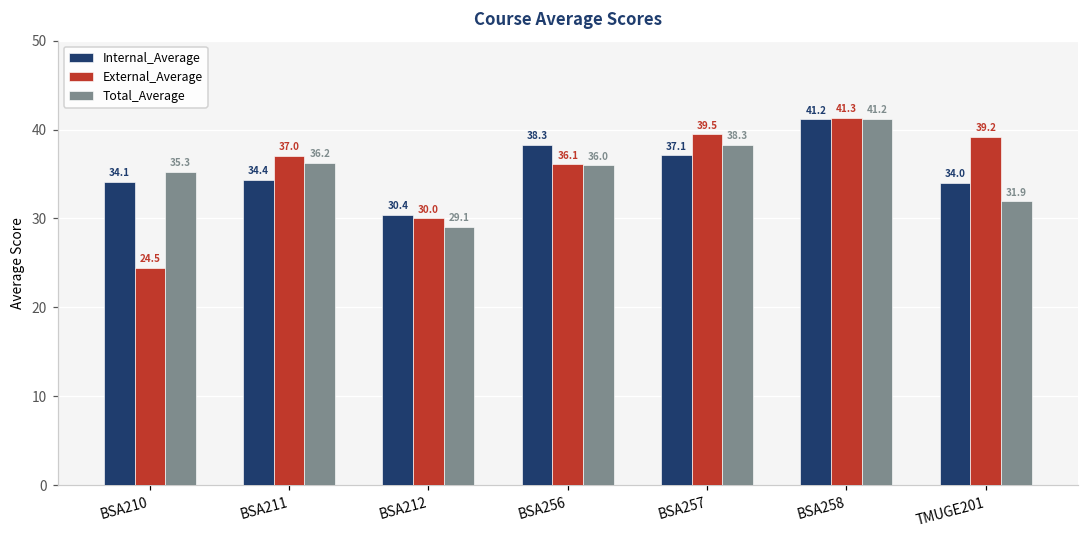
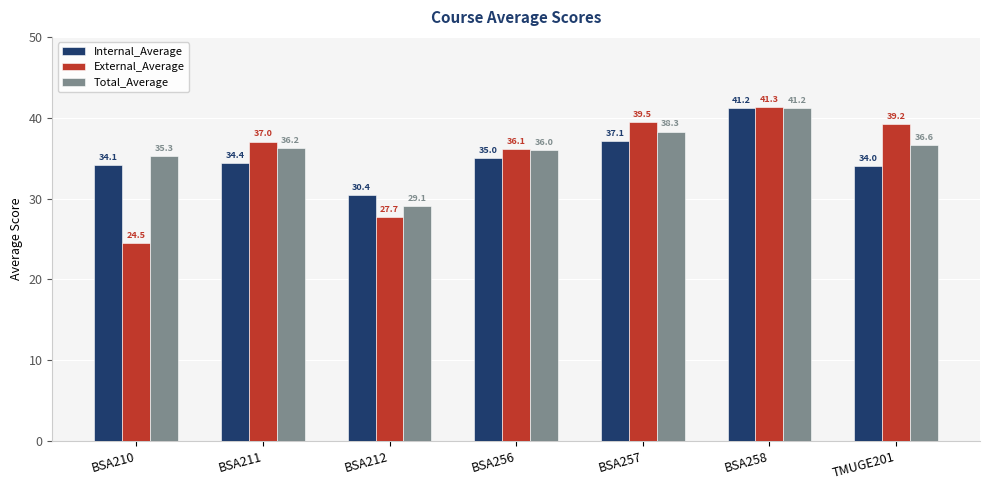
  {
    "Internal_Average": {
      "BSA210": 34.1,
      "BSA211": 34.4,
      "BSA212": 30.4,
-     "BSA256": 38.3,
+     "BSA256": 35.0,
      "BSA257": 37.1,
      "BSA258": 41.2,
      "TMUGE201": 34.0
    },
    "External_Average": {
      "BSA210": 24.5,
      "BSA211": 37.0,
-     "BSA212": 30.0,
+     "BSA212": 27.7,
      "BSA256": 36.1,
      "BSA257": 39.5,
      "BSA258": 41.3,
      "TMUGE201": 39.2
    },
    "Total_Average": {
      "BSA210": 35.3,
      "BSA211": 36.2,
      "BSA212": 29.1,
      "BSA256": 36.0,
      "BSA257": 38.3,
      "BSA258": 41.2,
-     "TMUGE201": 31.9
+     "TMUGE201": 36.6
    }
  }
